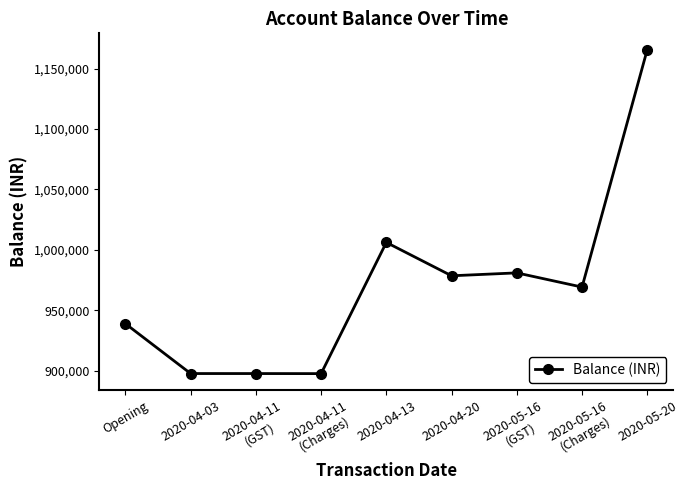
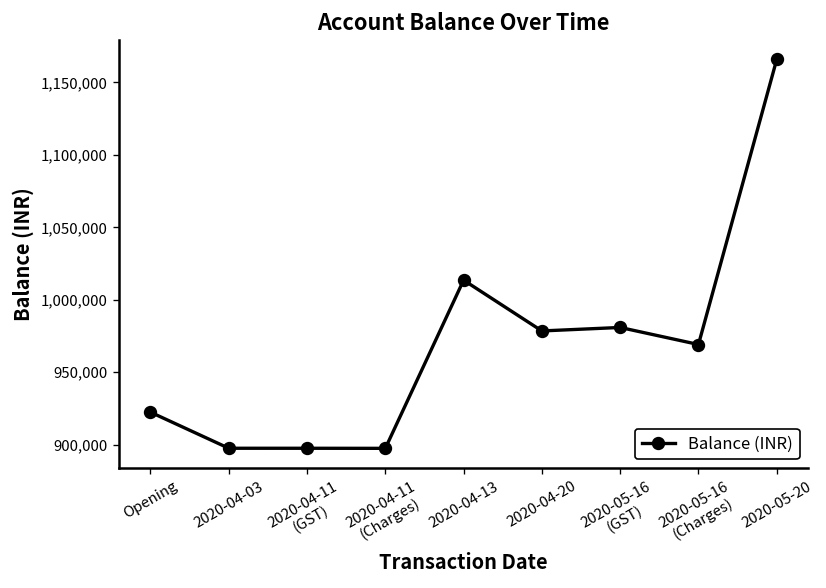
  {
-   "Opening": "939,000",
+   "Opening": "922,000",
    "2020-04-03": "898,000",
    "2020-04-11 (GST)": "898,000",
    "2020-04-11 (Charges)": "897,000",
-   "2020-04-13": "1,006,000",
+   "2020-04-13": "1,014,000",
    "2020-04-20": "979,000",
    "2020-05-16 (GST)": "981,000",
    "2020-05-16 (Charges)": "969,000",
    "2020-05-20": "1,166,000"
  }
